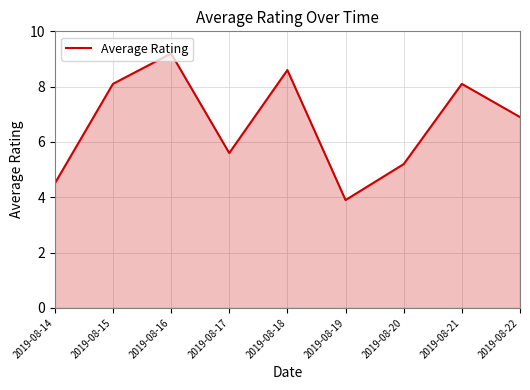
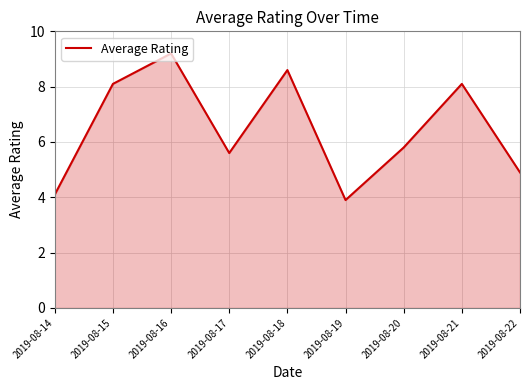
  {
-   "2019-08-14": 4.5,
+   "2019-08-14": 4.1,
    "2019-08-15": 8.1,
    "2019-08-17": 5.6,
    "2019-08-18": 8.6,
    "2019-08-19": 3.9,
-   "2019-08-20": 5.2,
+   "2019-08-20": 5.8,
    "2019-08-21": 8.1,
-   "2019-08-22": 6.9
+   "2019-08-22": 4.9
  }
